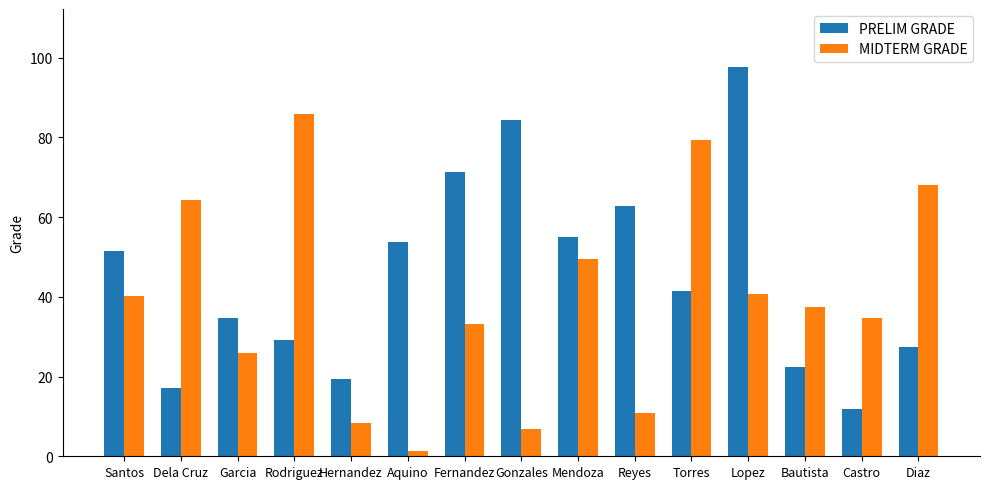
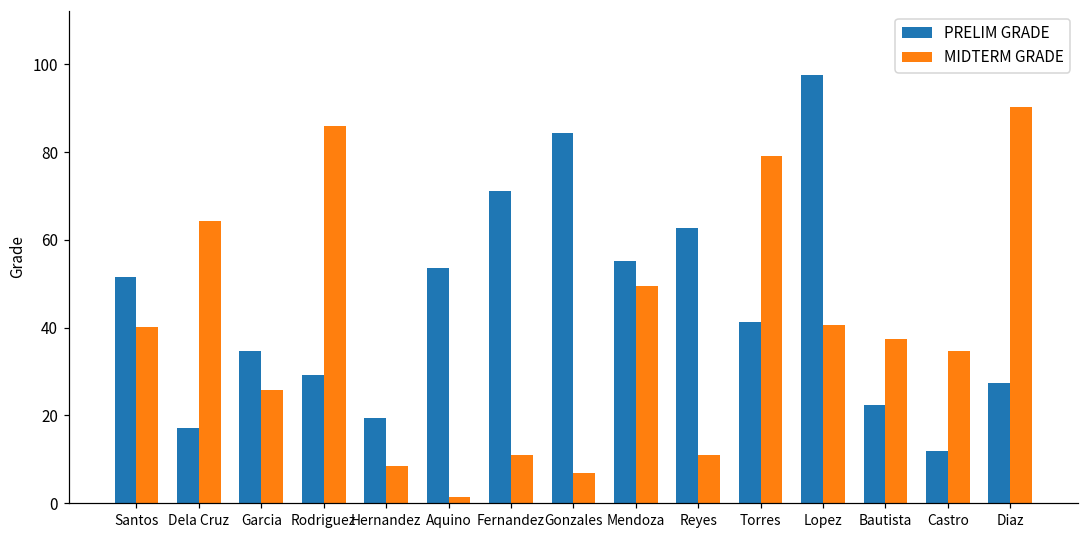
  {
    "PRELIM GRADE": {
      "Santos": 51,
      "Dela Cruz": 17,
      "Garcia": 35,
      "Rodriguez": 29,
      "Hernandez": 19,
      "Aquino": 54,
      "Fernandez": 71,
      "Gonzales": 84,
      "Mendoza": 55,
      "Reyes": 63,
      "Torres": 41,
      "Lopez": 98,
      "Bautista": 22,
      "Castro": 12,
      "Diaz": 27
    },
    "MIDTERM GRADE": {
      "Santos": 40,
      "Dela Cruz": 64,
      "Garcia": 26,
      "Rodriguez": 86,
      "Hernandez": 8,
      "Aquino": 1,
-     "Fernandez": 33,
+     "Fernandez": 11,
      "Gonzales": 7,
      "Mendoza": 49,
      "Reyes": 11,
      "Torres": 79,
      "Lopez": 41,
      "Bautista": 37,
      "Castro": 35,
-     "Diaz": 68
+     "Diaz": 90
    }
  }
